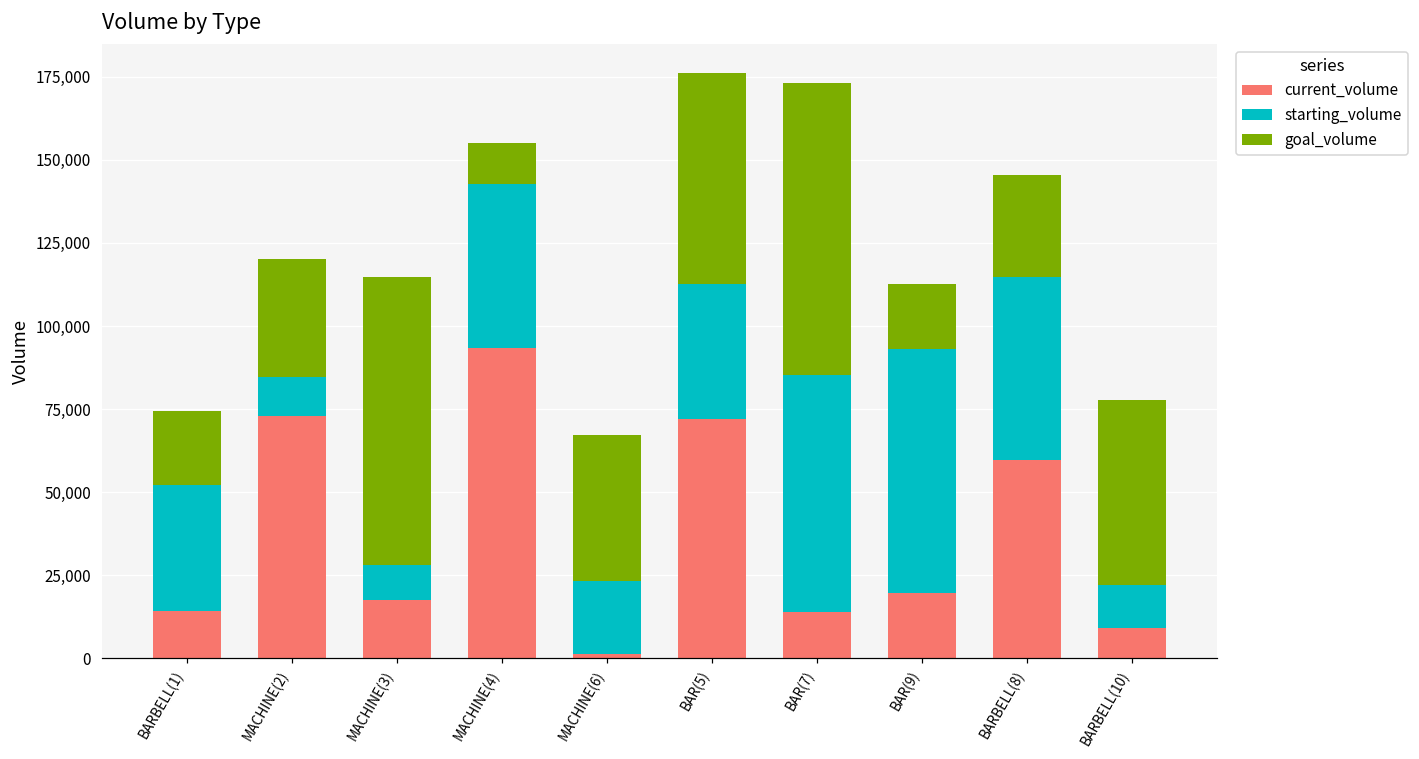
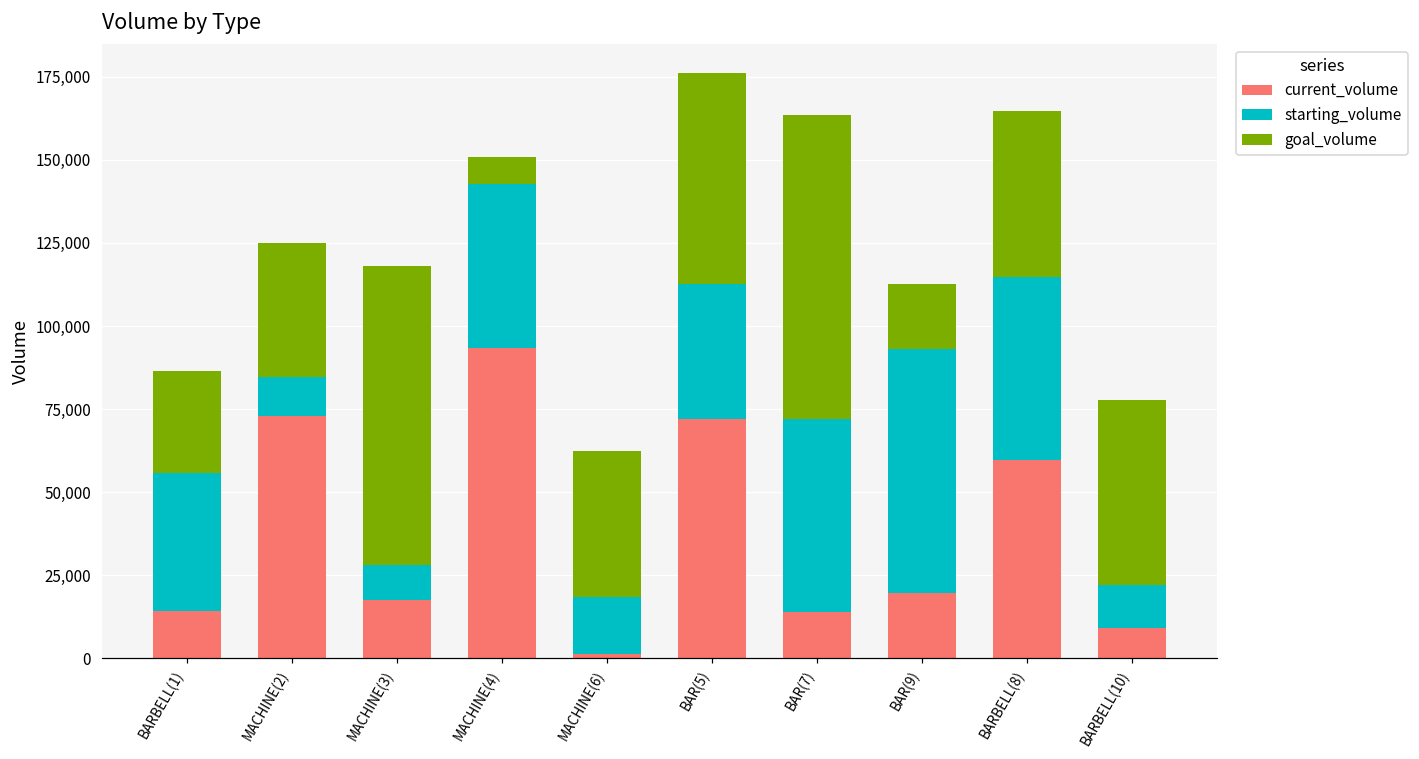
  {
    "current_volume": {
      "BARBELL(1)": "14,000",
      "MACHINE(2)": "73,000",
      "MACHINE(3)": "18,000",
      "MACHINE(4)": "93,000",
      "MACHINE(6)": "1,000",
      "BAR(5)": "72,000",
      "BAR(7)": "14,000",
      "BAR(9)": "20,000",
      "BARBELL(8)": "60,000",
      "BARBELL(10)": "9,000"
    },
    "starting_volume": {
-     "BARBELL(1)": "38,000",
+     "BARBELL(1)": "41,000",
      "MACHINE(2)": "12,000",
      "MACHINE(3)": "10,000",
      "MACHINE(4)": "49,000",
-     "MACHINE(6)": "22,000",
+     "MACHINE(6)": "17,000",
      "BAR(5)": "41,000",
-     "BAR(7)": "71,000",
+     "BAR(7)": "58,000",
      "BAR(9)": "73,000",
      "BARBELL(8)": "55,000",
      "BARBELL(10)": "13,000"
    },
    "goal_volume": {
-     "BARBELL(1)": "22,000",
-     "MACHINE(2)": "36,000",
-     "MACHINE(3)": "87,000",
-     "MACHINE(4)": "12,000",
+     "BARBELL(1)": "31,000",
+     "MACHINE(2)": "40,000",
+     "MACHINE(3)": "90,000",
+     "MACHINE(4)": "8,000",
      "MACHINE(6)": "44,000",
      "BAR(5)": "63,000",
-     "BAR(7)": "88,000",
+     "BAR(7)": "91,000",
      "BAR(9)": "20,000",
-     "BARBELL(8)": "31,000",
+     "BARBELL(8)": "50,000",
      "BARBELL(10)": "56,000"
    }
  }
